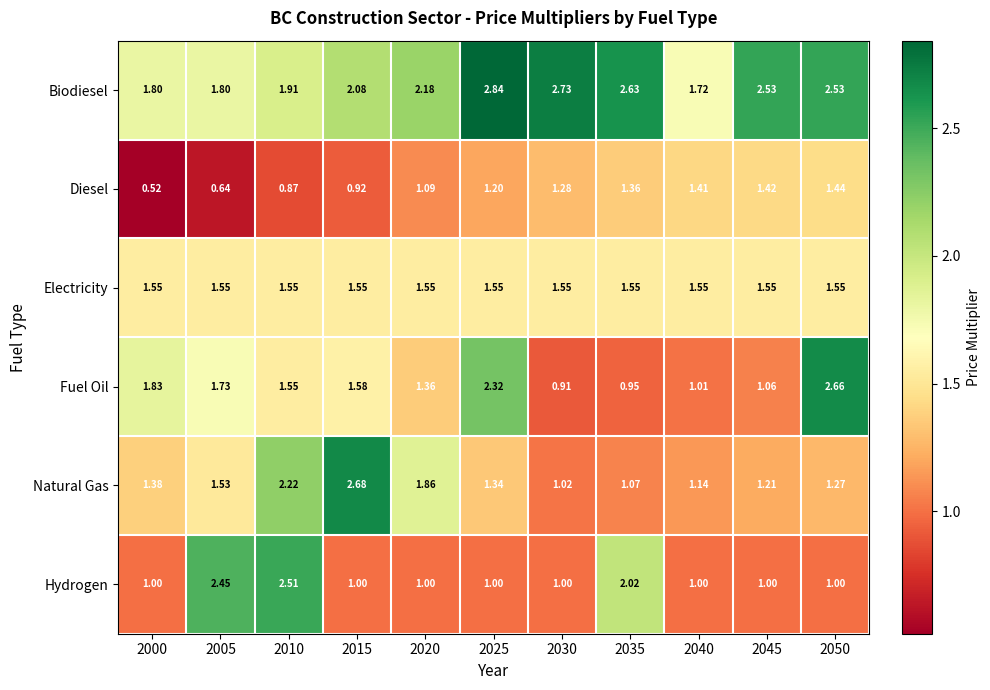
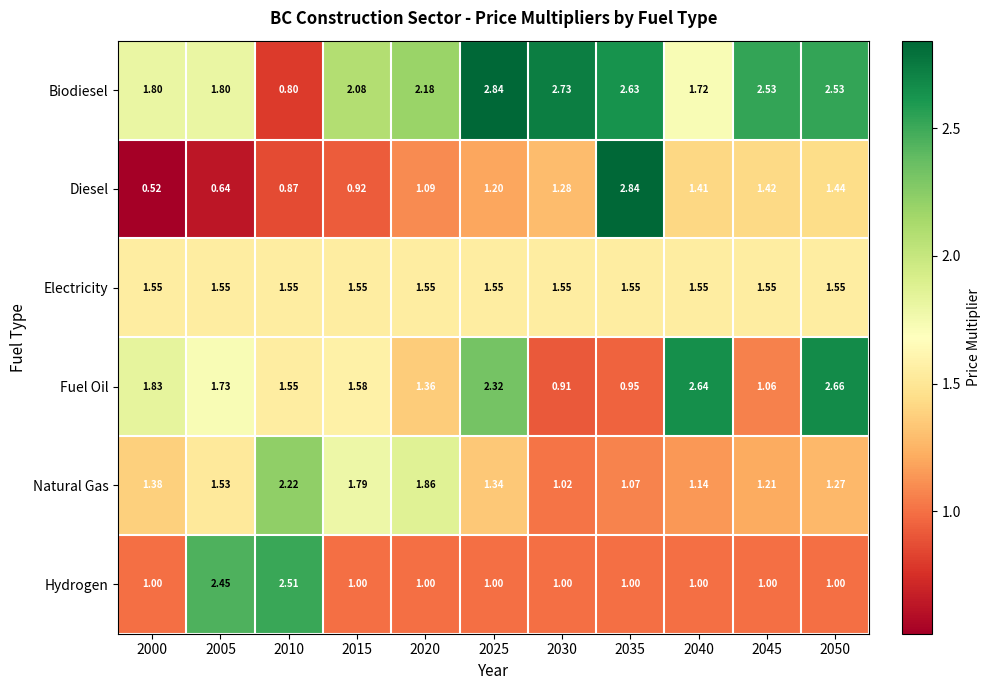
  {
    "Biodiesel": {
      "2000": 1.80,
      "2005": 1.80,
-     "2010": 1.91,
+     "2010": 0.80,
      "2015": 2.08,
      "2020": 2.18,
      "2025": 2.84,
      "2030": 2.73,
      "2035": 2.63,
      "2040": 1.72,
      "2045": 2.53,
      "2050": 2.53
    },
    "Diesel": {
      "2000": 0.52,
      "2005": 0.64,
      "2010": 0.87,
      "2015": 0.92,
      "2020": 1.09,
      "2025": 1.20,
      "2030": 1.28,
-     "2035": 1.36,
+     "2035": 2.84,
      "2040": 1.41,
      "2045": 1.42,
      "2050": 1.44
    },
    "Electricity": {
      "2000": 1.55,
      "2005": 1.55,
      "2010": 1.55,
      "2015": 1.55,
      "2020": 1.55,
      "2025": 1.55,
      "2030": 1.55,
      "2035": 1.55,
      "2040": 1.55,
      "2045": 1.55,
      "2050": 1.55
    },
    "Fuel Oil": {
      "2000": 1.83,
      "2005": 1.73,
      "2010": 1.55,
      "2015": 1.58,
      "2020": 1.36,
      "2025": 2.32,
      "2030": 0.91,
      "2035": 0.95,
-     "2040": 1.01,
+     "2040": 2.64,
      "2045": 1.06,
      "2050": 2.66
    },
    "Natural Gas": {
      "2000": 1.38,
      "2005": 1.53,
      "2010": 2.22,
-     "2015": 2.68,
+     "2015": 1.79,
      "2020": 1.86,
      "2025": 1.34,
      "2030": 1.02,
      "2035": 1.07,
      "2040": 1.14,
      "2045": 1.21,
      "2050": 1.27
    },
    "Hydrogen": {
      "2000": 1.00,
      "2005": 2.45,
      "2010": 2.51,
      "2015": 1.00,
      "2020": 1.00,
      "2025": 1.00,
      "2030": 1.00,
-     "2035": 2.02,
+     "2035": 1.00,
      "2040": 1.00,
      "2045": 1.00,
      "2050": 1.00
    }
  }
